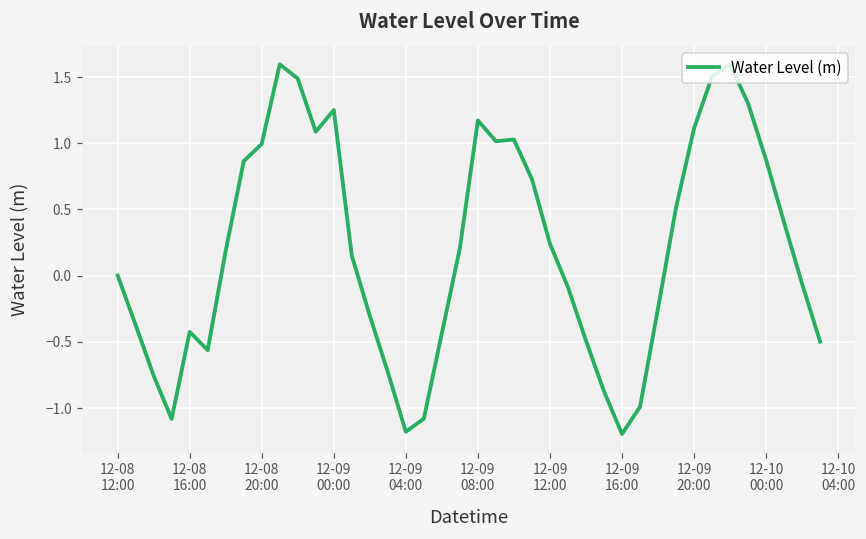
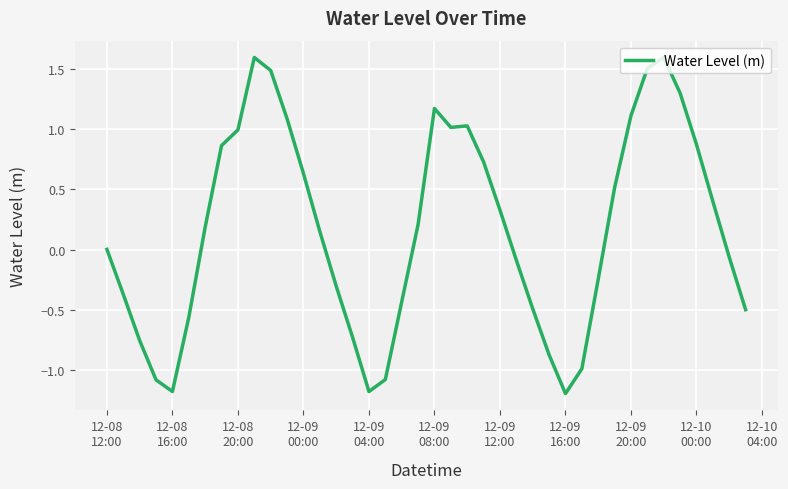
  {
    "12-08 12:00": 0.00,
-   "12-08 16:00": -0.42,
+   "12-08 16:00": -1.18,
    "12-08 20:00": 1.00,
-   "12-09 00:00": 1.25,
+   "12-09 00:00": 0.63,
    "12-09 04:00": -1.18,
    "12-09 08:00": 1.17,
-   "12-09 12:00": 0.24,
+   "12-09 12:00": 0.33,
    "12-09 16:00": -1.20,
    "12-09 20:00": 1.11,
    "12-10 00:00": 0.87
  }
